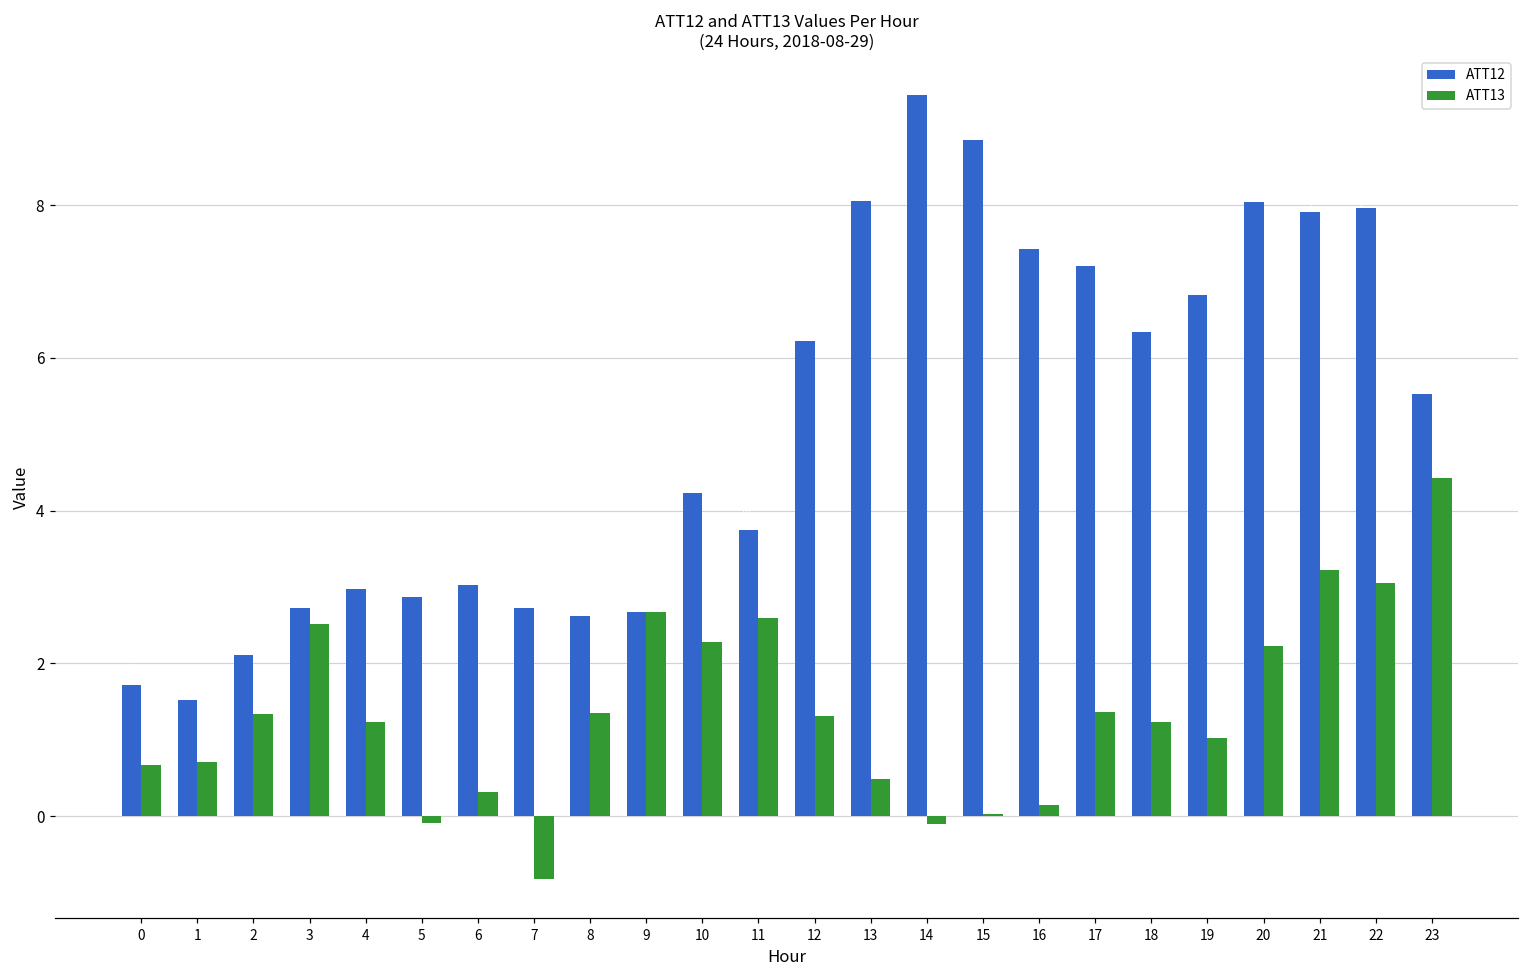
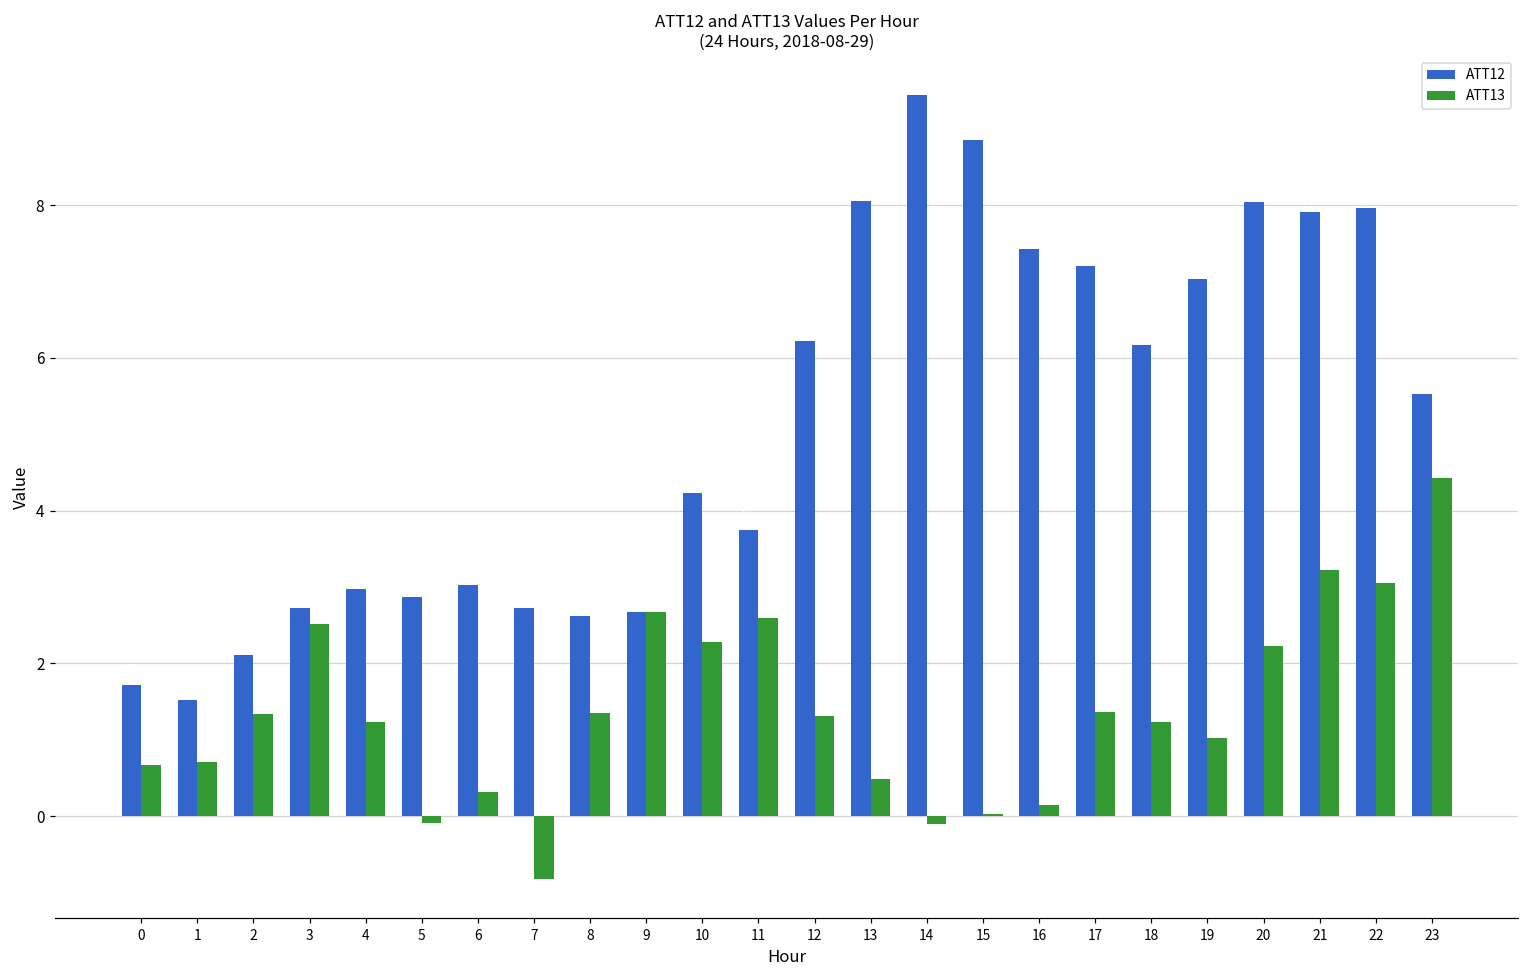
  {
    "ATT12": {
      "0": 1.7,
      "1": 1.5,
      "2": 2.1,
      "3": 2.7,
      "4": 3.0,
      "5": 2.9,
      "6": 3.0,
      "7": 2.7,
      "8": 2.6,
      "9": 2.7,
      "10": 4.2,
      "11": 3.7,
      "12": 6.2,
      "13": 8.1,
      "14": 9.4,
      "15": 8.9,
      "16": 7.4,
      "17": 7.2,
-     "18": 6.3,
-     "19": 6.8,
+     "18": 6.2,
+     "19": 7.0,
      "20": 8.0,
      "21": 7.9,
      "22": 8.0,
      "23": 5.5
    },
    "ATT13": {
      "0": 0.7,
      "1": 0.7,
      "2": 1.3,
      "3": 2.5,
      "4": 1.2,
      "5": -0.1,
      "6": 0.3,
      "7": -0.8,
      "8": 1.3,
      "9": 2.7,
      "10": 2.3,
      "11": 2.6,
      "12": 1.3,
      "13": 0.5,
      "14": -0.1,
      "16": 0.2,
      "17": 1.4,
      "18": 1.2,
      "19": 1.0,
      "20": 2.2,
      "21": 3.2,
      "22": 3.1,
      "23": 4.4
    }
  }
